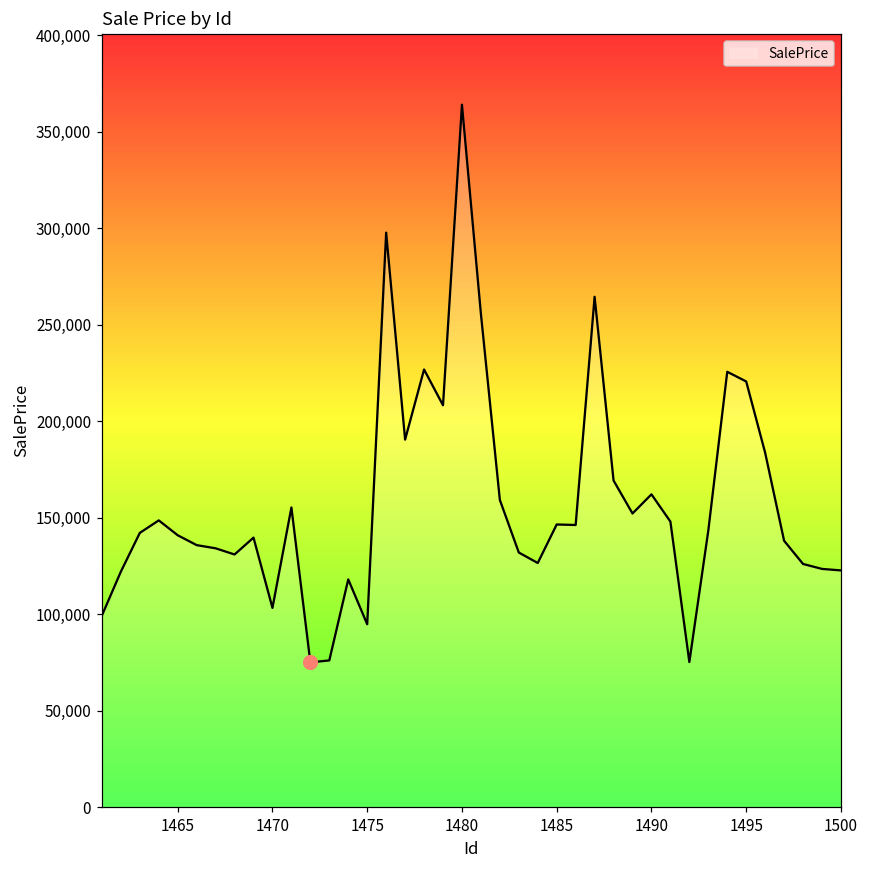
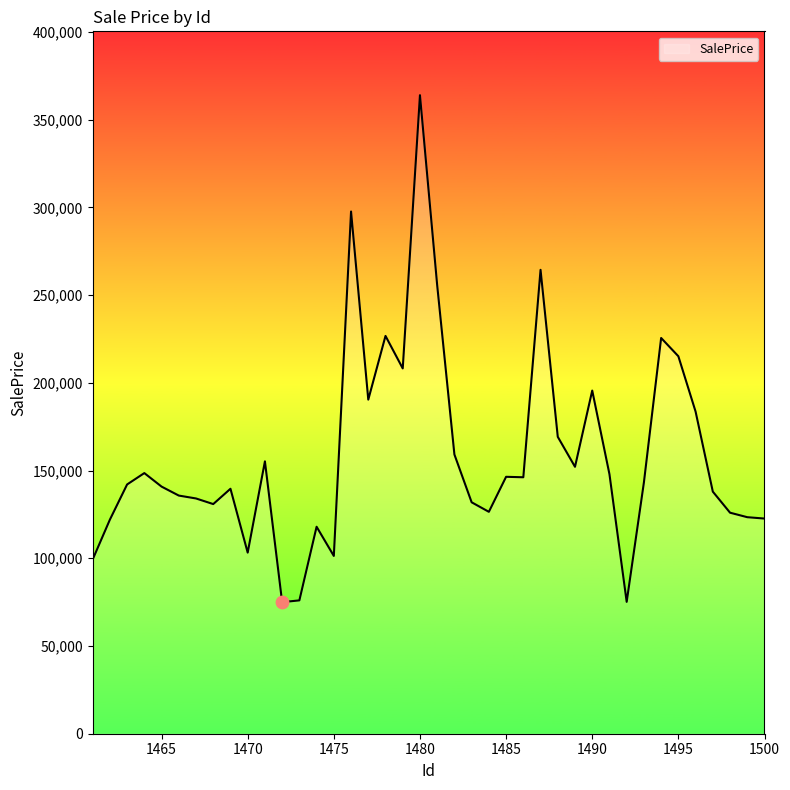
  {
    "SalePrice": {
      "1465": "141,000",
      "1470": "103,000",
-     "1475": "95,000",
+     "1475": "101,000",
      "1480": "364,000",
      "1485": "146,000",
-     "1490": "162,000",
-     "1495": "221,000",
+     "1490": "196,000",
+     "1495": "215,000",
      "1500": "123,000"
    }
  }
